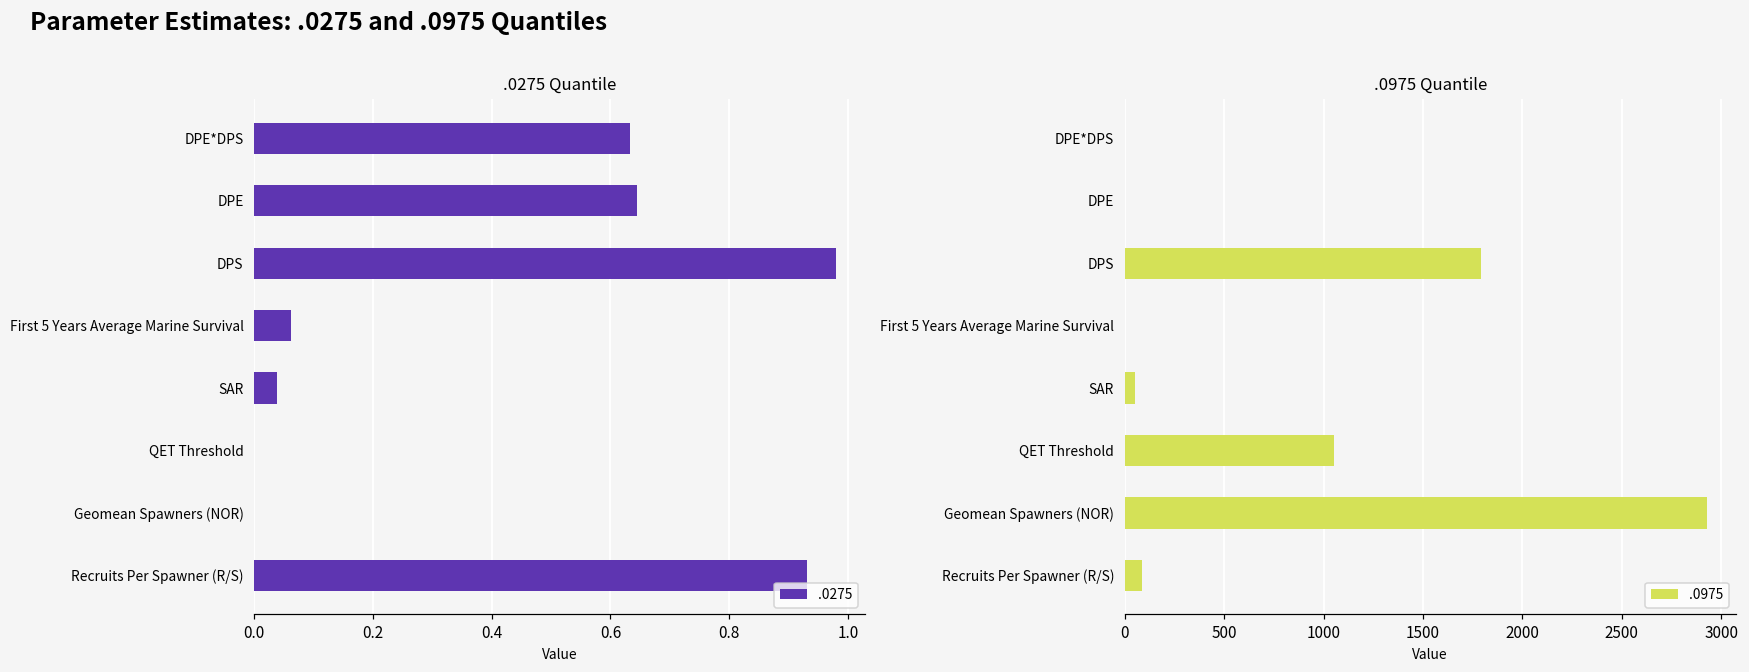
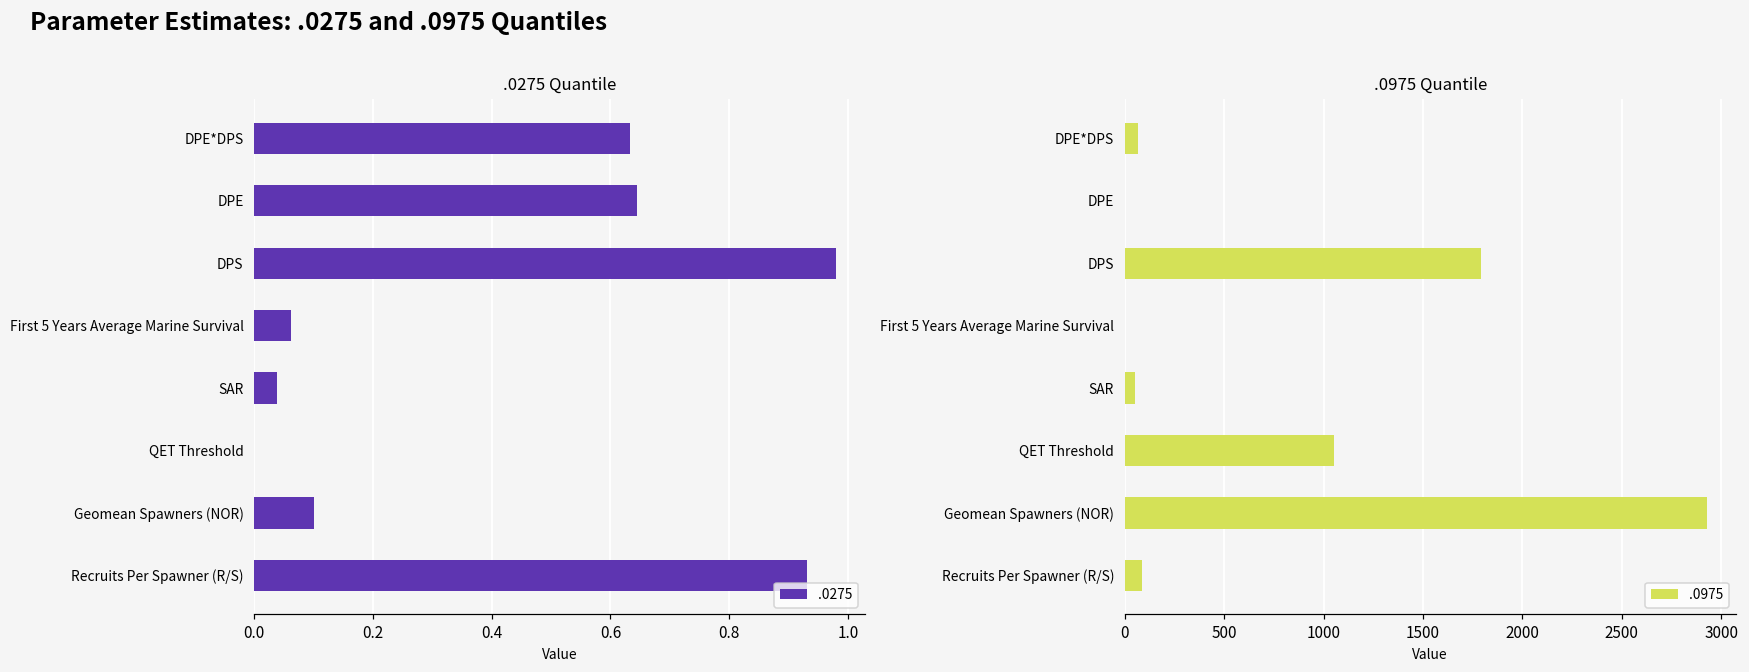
  {
    ".0275 Quantile": {
      "DPE*DPS": 0.63,
      "DPE": 0.65,
      "DPS": 0.98,
      "First 5 Years Average Marine Survival": 0.06,
      "SAR": 0.04,
      "QET Threshold": 0.0,
-     "Geomean Spawners (NOR)": 0.0,
+     "Geomean Spawners (NOR)": 0.1,
      "Recruits Per Spawner (R/S)": 0.93
    },
    ".0975 Quantile": {
-     "DPE*DPS": 0,
+     "DPE*DPS": 70,
      "DPS": 1790,
      "SAR": 50,
      "QET Threshold": 1050,
      "Geomean Spawners (NOR)": 2930,
      "Recruits Per Spawner (R/S)": 90
    }
  }
